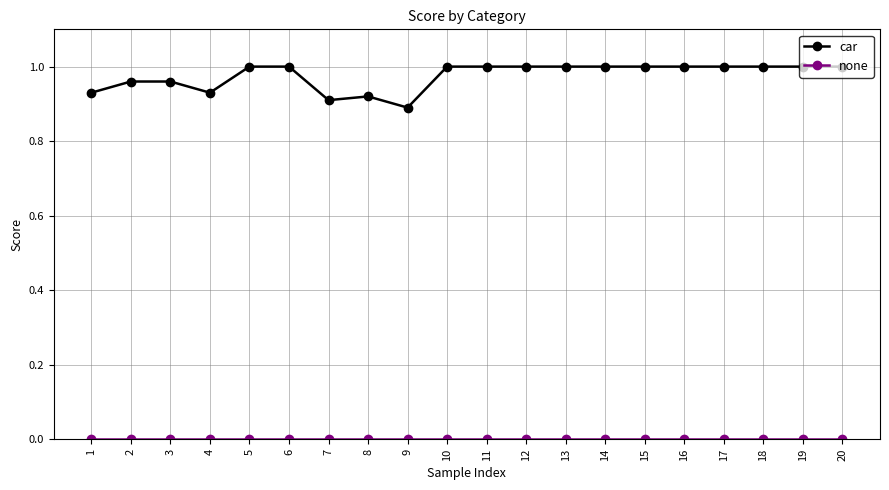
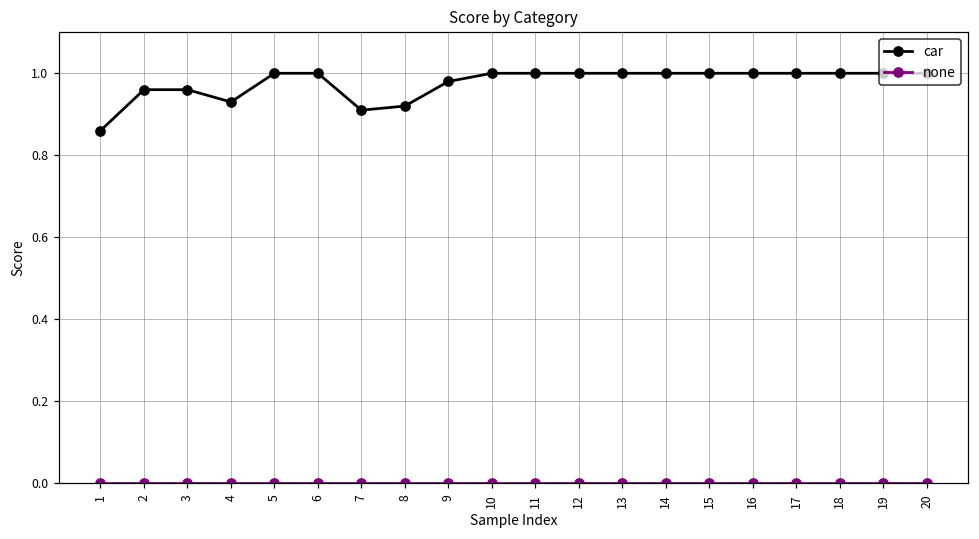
  {
    "car": {
-     "1": 0.93,
+     "1": 0.86,
      "2": 0.96,
      "3": 0.96,
      "4": 0.93,
      "5": 1.00,
      "6": 1.00,
      "7": 0.91,
      "8": 0.92,
-     "9": 0.89,
+     "9": 0.98,
      "10": 1.00,
      "11": 1.00,
      "12": 1.00,
      "13": 1.00,
      "14": 1.00,
      "15": 1.00,
      "16": 1.00,
      "17": 1.00,
      "18": 1.00
    },
    "none": {
      "1": 0.00,
      "2": 0.00,
      "3": 0.00,
      "4": 0.00,
      "5": 0.00,
      "6": 0.00,
      "7": 0.00,
      "8": 0.00,
      "9": 0.00,
      "10": 0.00,
      "11": 0.00,
      "12": 0.00,
      "13": 0.00,
      "14": 0.00,
      "15": 0.00,
      "16": 0.00,
      "17": 0.00,
      "18": 0.00,
      "19": 0.00,
      "20": 0.00
    }
  }
